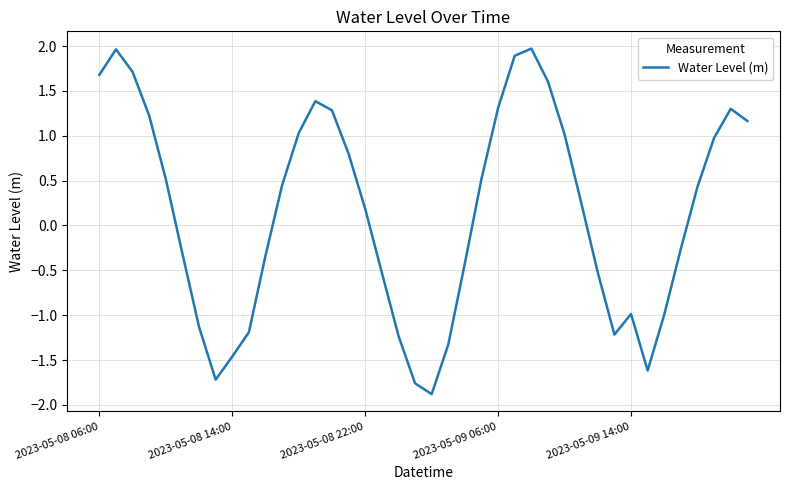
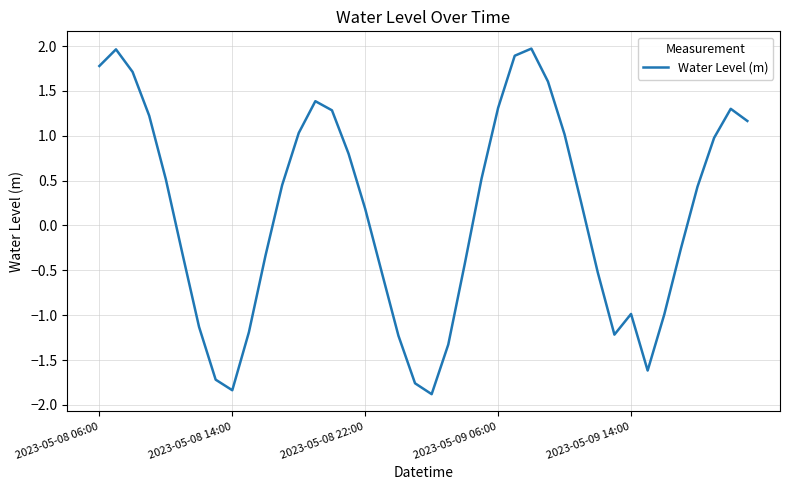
  {
-   "2023-05-08 06:00": 1.7,
-   "2023-05-08 14:00": -1.5,
+   "2023-05-08 06:00": 1.8,
+   "2023-05-08 14:00": -1.8,
    "2023-05-08 22:00": 0.2,
    "2023-05-09 06:00": 1.3,
    "2023-05-09 14:00": -1.0
  }
